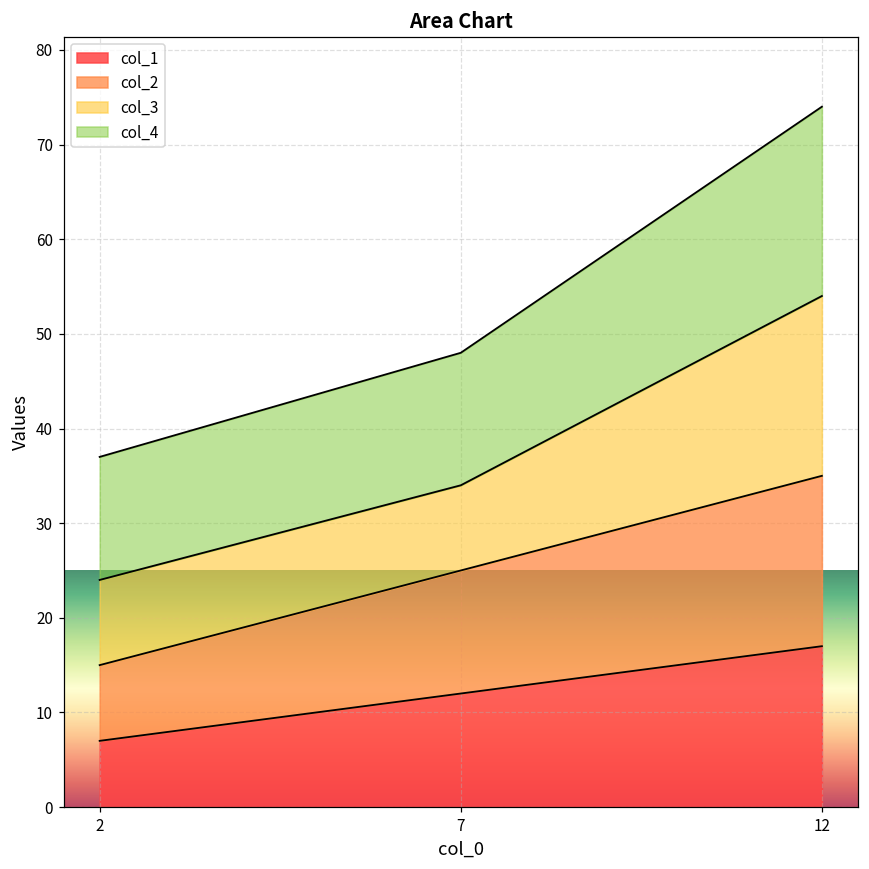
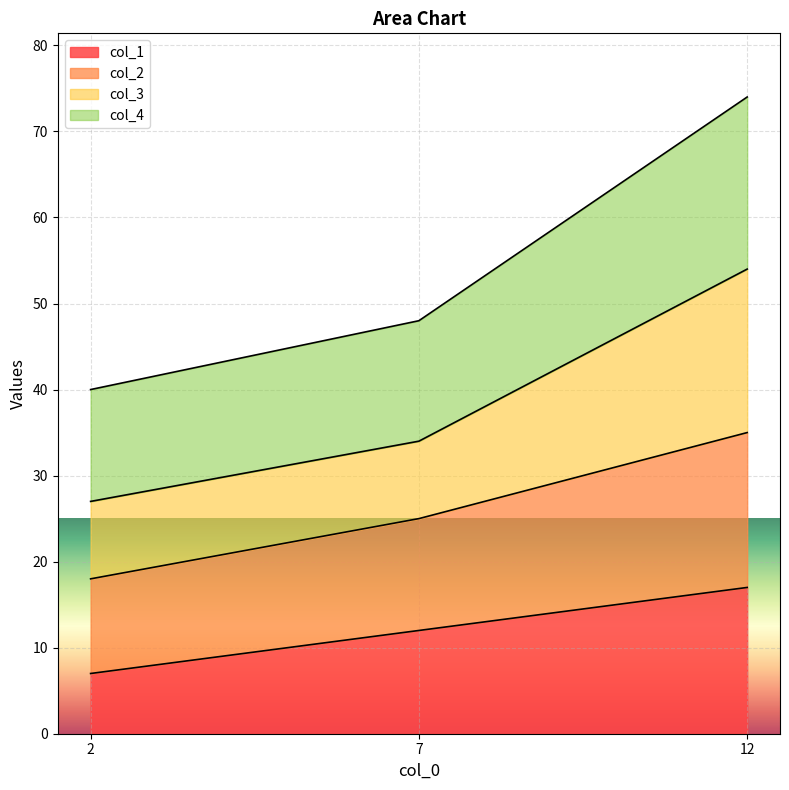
  {
    "col_1": {
      "2": 7,
      "7": 12,
      "12": 17
    },
    "col_2": {
-     "2": 8,
+     "2": 11,
      "7": 13,
      "12": 18
    },
    "col_3": {
      "2": 9,
      "7": 9,
      "12": 19
    },
    "col_4": {
      "2": 13,
      "7": 14,
      "12": 20
    }
  }
